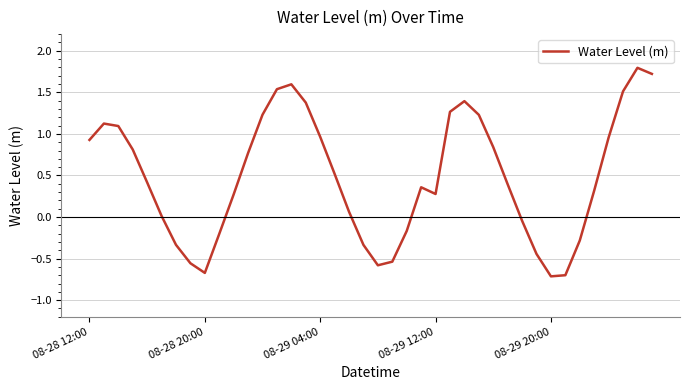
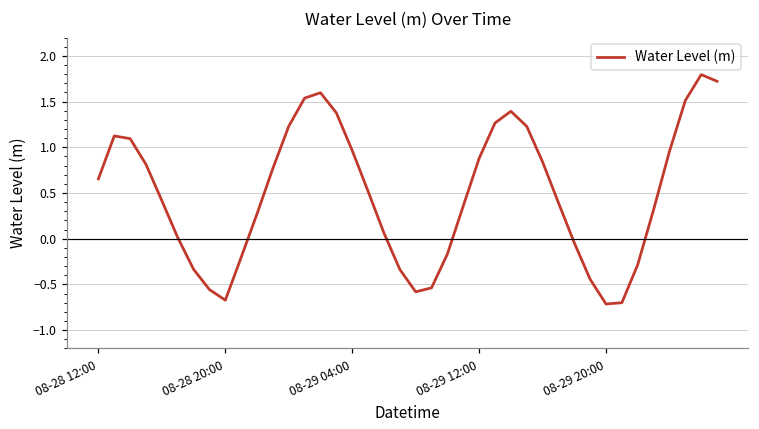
  {
-   "08-28 12:00": 0.9,
+   "08-28 12:00": 0.7,
    "08-28 20:00": -0.7,
    "08-29 04:00": 1.0,
-   "08-29 12:00": 0.3,
+   "08-29 12:00": 0.9,
    "08-29 20:00": -0.7
  }
